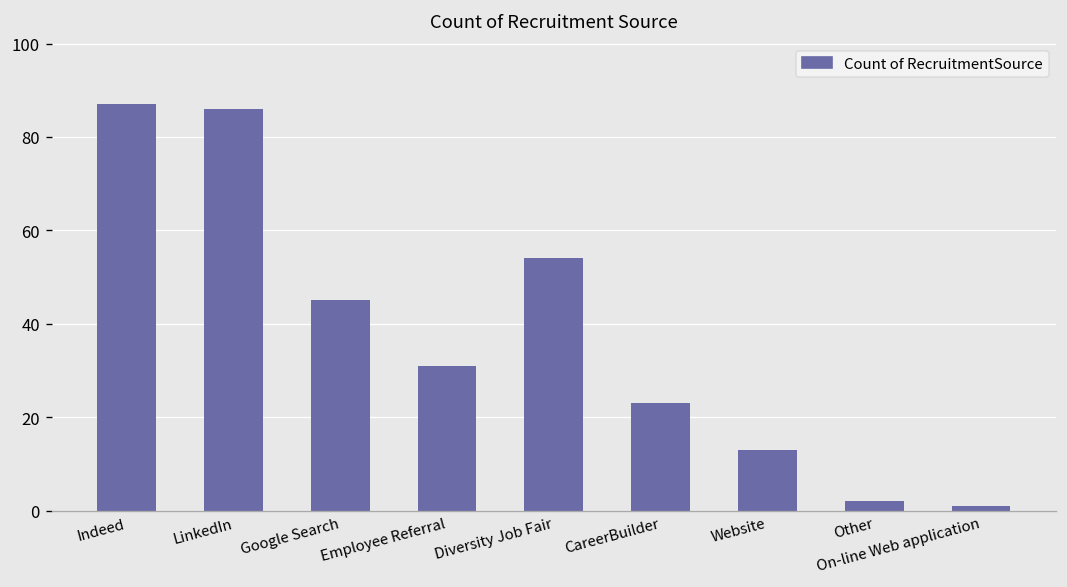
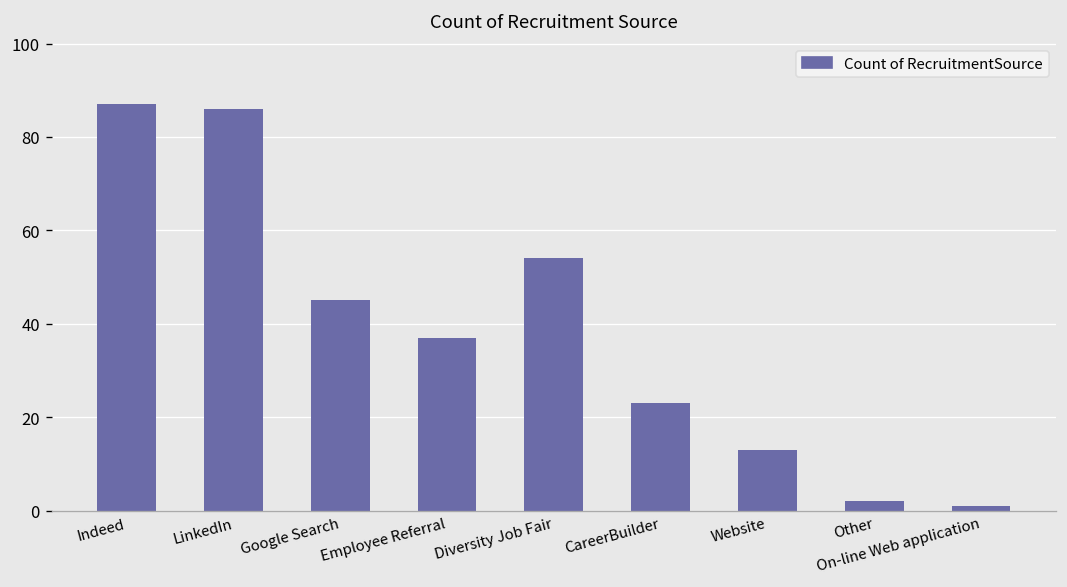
  {
    "Indeed": 87,
    "LinkedIn": 86,
    "Google Search": 45,
-   "Employee Referral": 31,
+   "Employee Referral": 37,
    "Diversity Job Fair": 54,
    "CareerBuilder": 23,
    "Website": 13,
    "Other": 2,
    "On-line Web application": 1
  }
